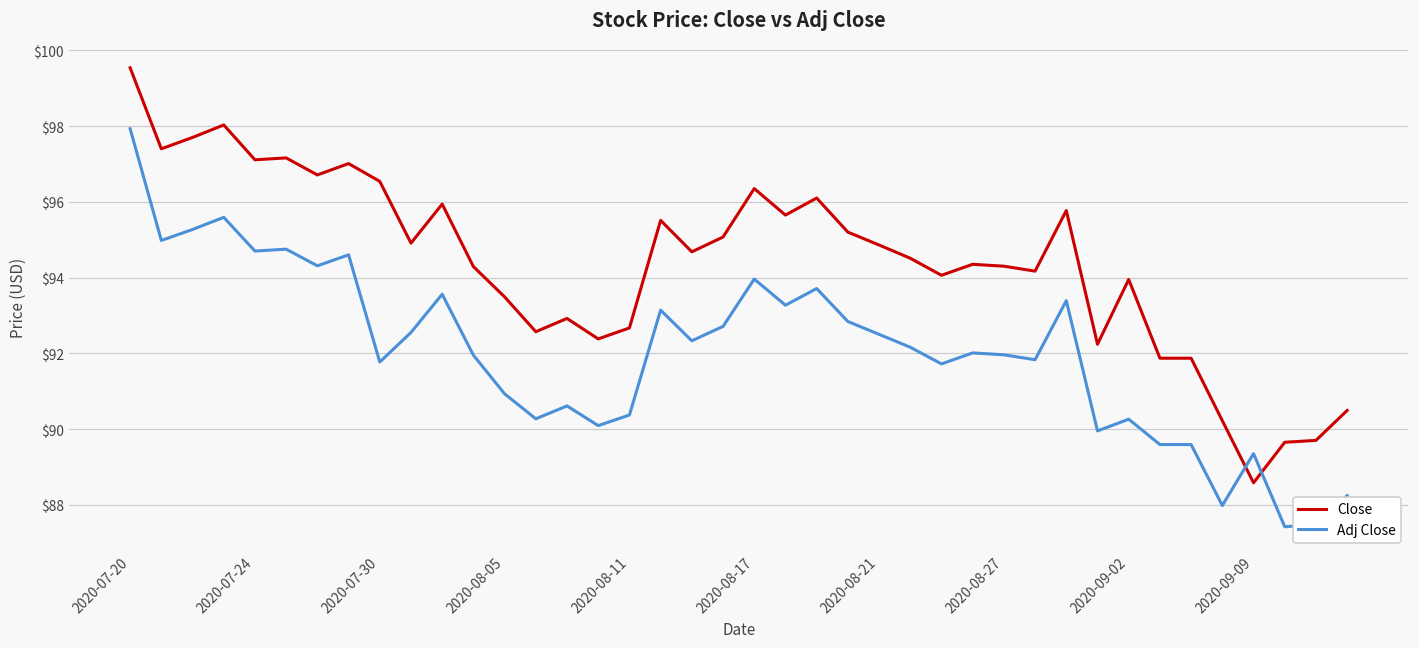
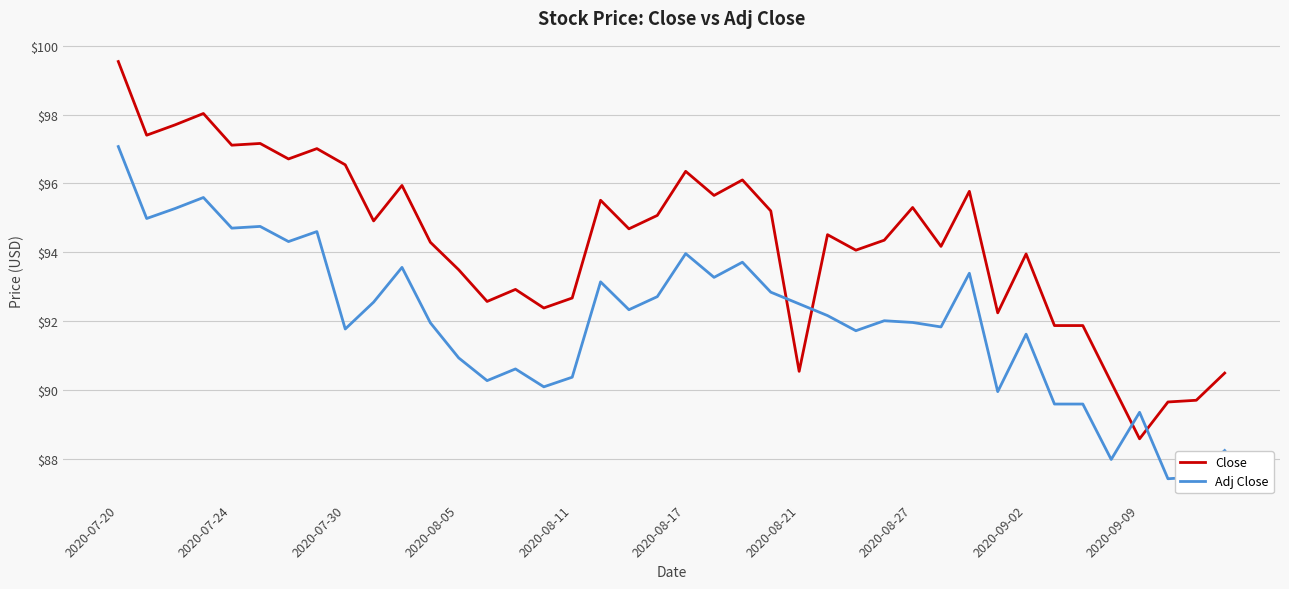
  {
    "Close": {
      "2020-07-20": "$99.5",
      "2020-07-24": "$97.1",
      "2020-07-30": "$96.5",
      "2020-08-05": "$93.5",
      "2020-08-11": "$92.7",
      "2020-08-17": "$96.4",
-     "2020-08-21": "$94.9",
-     "2020-08-27": "$94.3",
+     "2020-08-21": "$90.5",
+     "2020-08-27": "$95.3",
      "2020-09-02": "$94.0",
      "2020-09-09": "$88.6"
    },
    "Adj Close": {
-     "2020-07-20": "$97.9",
+     "2020-07-20": "$97.1",
      "2020-07-24": "$94.7",
      "2020-07-30": "$91.8",
      "2020-08-05": "$90.9",
      "2020-08-11": "$90.4",
      "2020-08-17": "$94.0",
      "2020-08-21": "$92.5",
      "2020-08-27": "$92.0",
-     "2020-09-02": "$90.3",
+     "2020-09-02": "$91.6",
      "2020-09-09": "$89.4"
    }
  }
